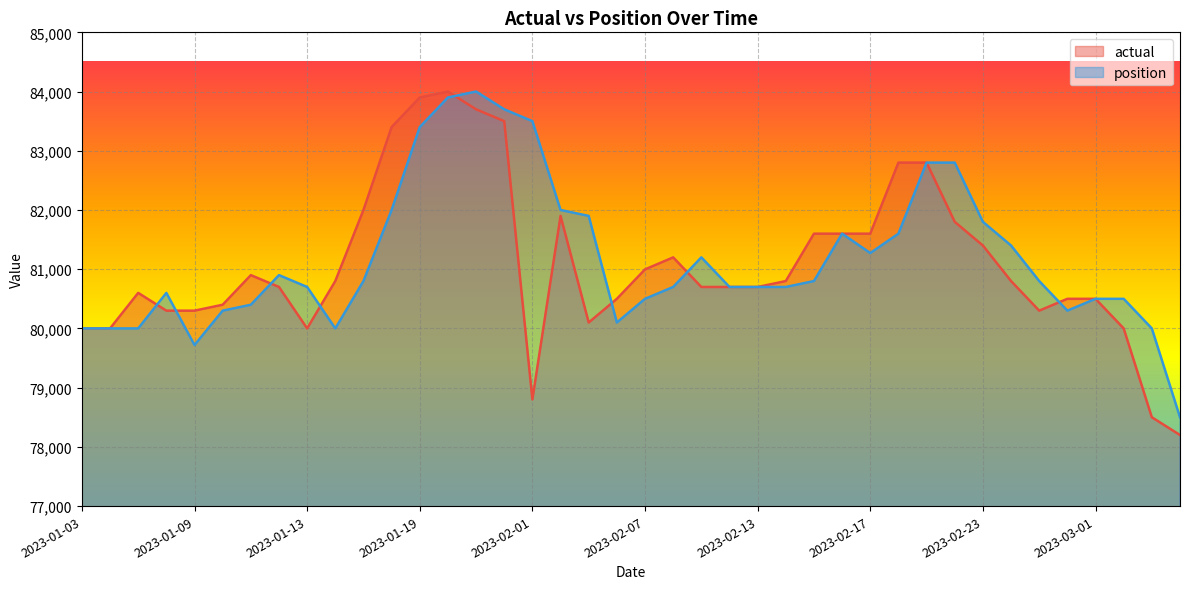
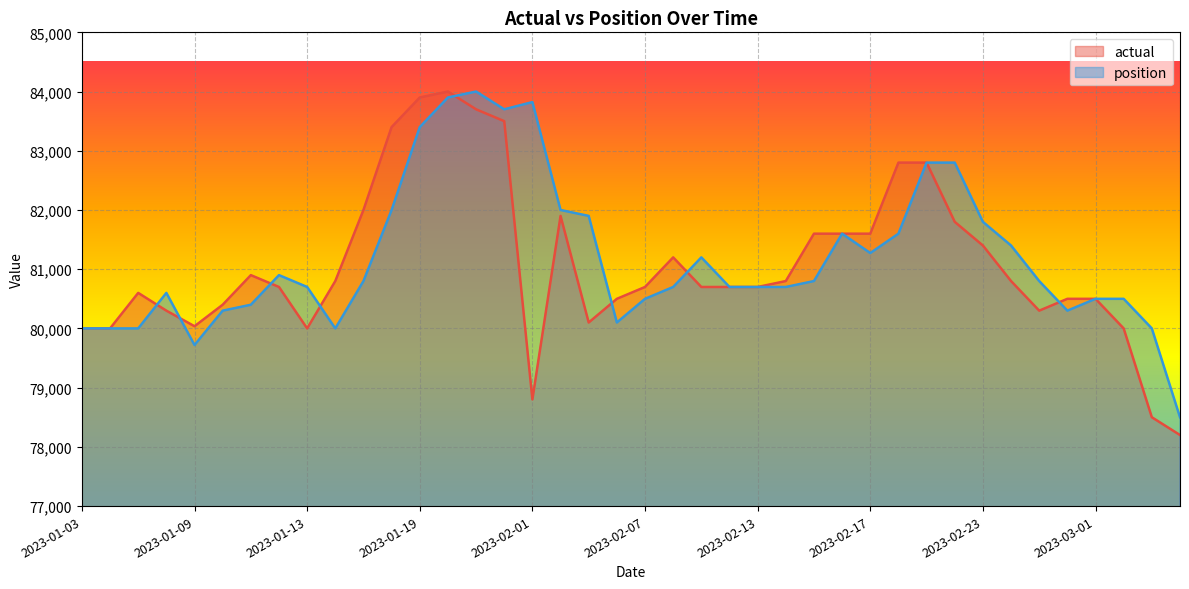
  {
    "actual": {
-     "2023-01-09": "80,300",
+     "2023-01-09": "80,000",
      "2023-01-13": "80,000",
      "2023-01-19": "83,900",
      "2023-02-01": "78,800",
-     "2023-02-07": "81,000",
+     "2023-02-07": "80,700",
      "2023-02-17": "81,600",
      "2023-02-23": "81,400"
    },
    "position": {
      "2023-01-09": "79,700",
      "2023-01-13": "80,700",
      "2023-01-19": "83,400",
-     "2023-02-01": "83,500",
+     "2023-02-01": "83,800",
      "2023-02-07": "80,500",
      "2023-02-17": "81,300",
      "2023-02-23": "81,800"
    }
  }
